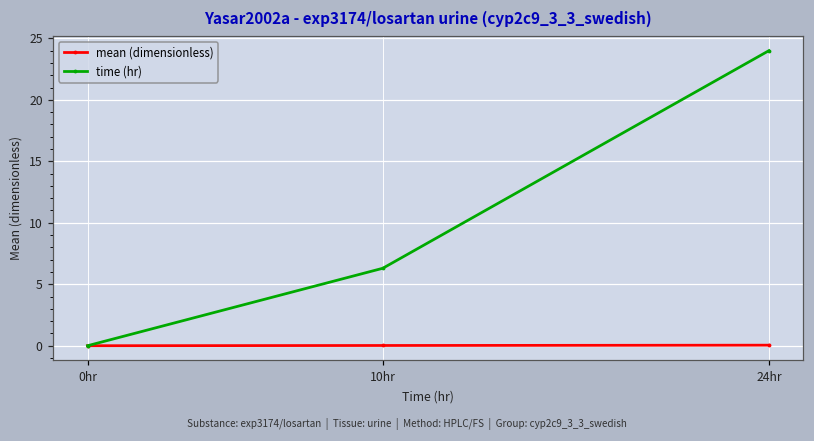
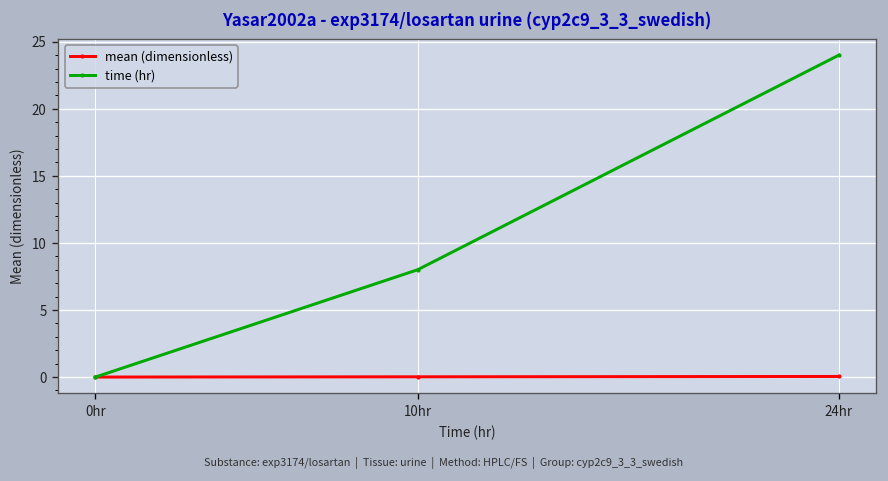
  {
    "mean (dimensionless)": {
      "10hr": 0.0,
      "24hr": 0.0
    },
    "time (hr)": {
-     "10hr": 6.3,
+     "10hr": 8.0,
      "24hr": 24.0
    }
  }
